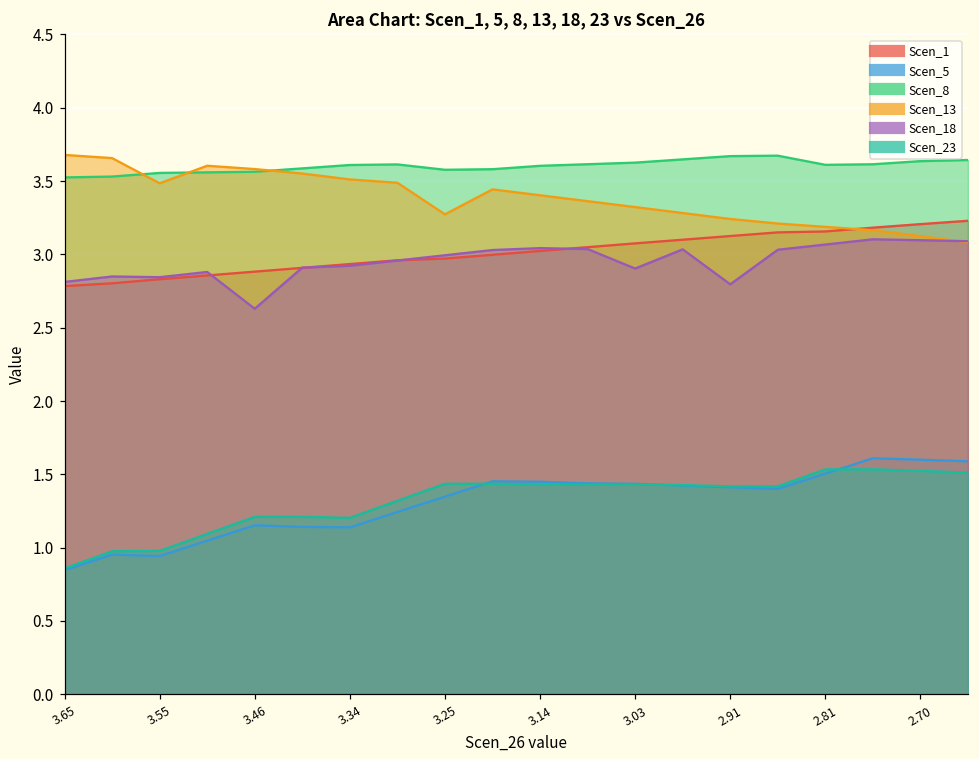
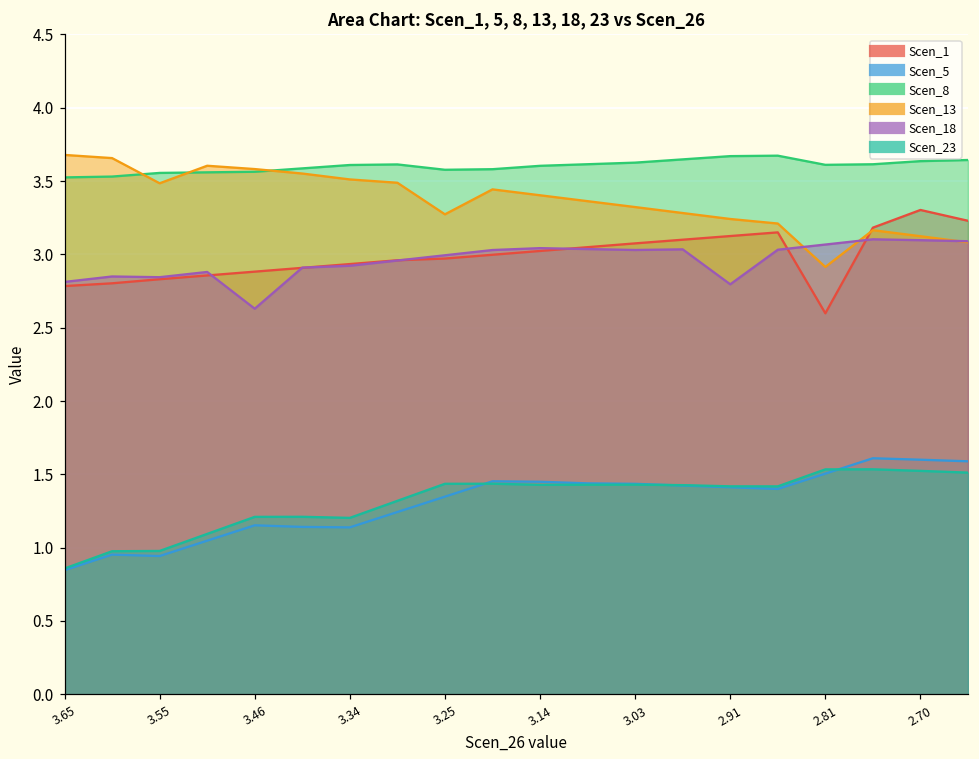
  {
    "Scen_1": {
      "3.65": 2.78,
      "3.46": 2.88,
      "3.25": 2.97,
      "3.03": 3.08,
      "2.91": 3.13,
-     "2.81": 3.16,
-     "2.70": 3.21
+     "2.81": 2.60,
+     "2.70": 3.30
    },
    "Scen_13": {
      "3.65": 3.68,
      "3.55": 3.49,
      "3.34": 3.51,
      "3.25": 3.27,
      "3.14": 3.40,
      "3.03": 3.32,
      "2.91": 3.24,
-     "2.81": 3.19,
+     "2.81": 2.91,
      "2.70": 3.12
    },
    "Scen_18": {
      "3.65": 2.81,
      "3.46": 2.63,
      "3.25": 2.99,
-     "3.03": 2.90,
+     "3.03": 3.03,
      "2.91": 2.80,
      "2.81": 3.07,
      "2.70": 3.10
    }
  }
